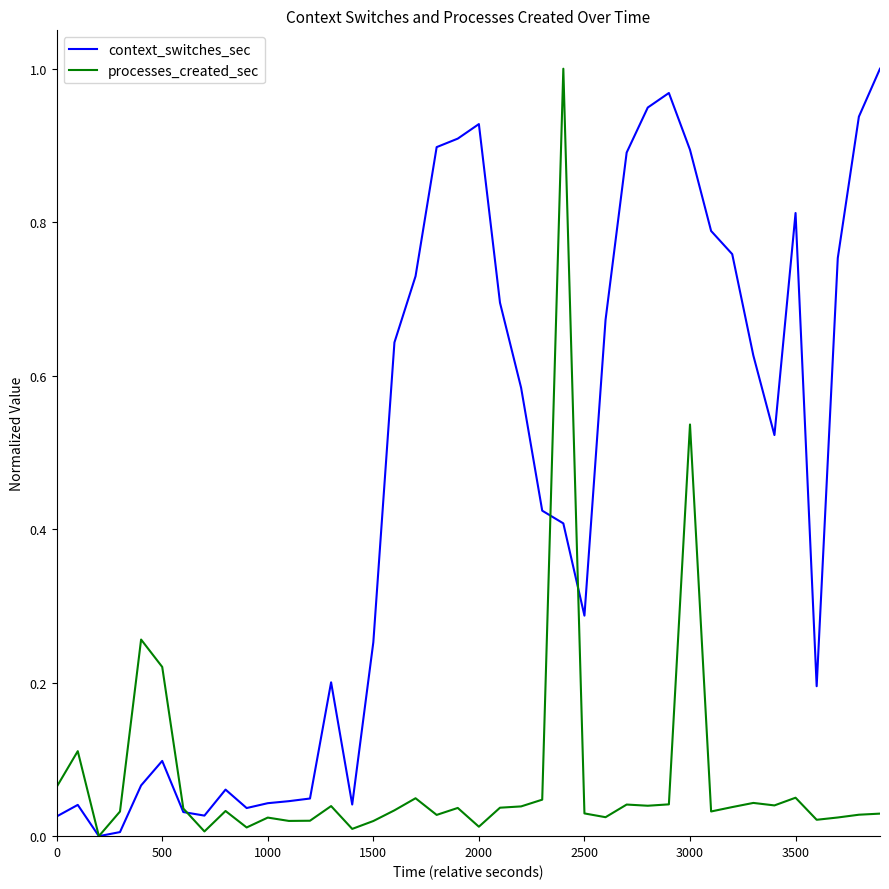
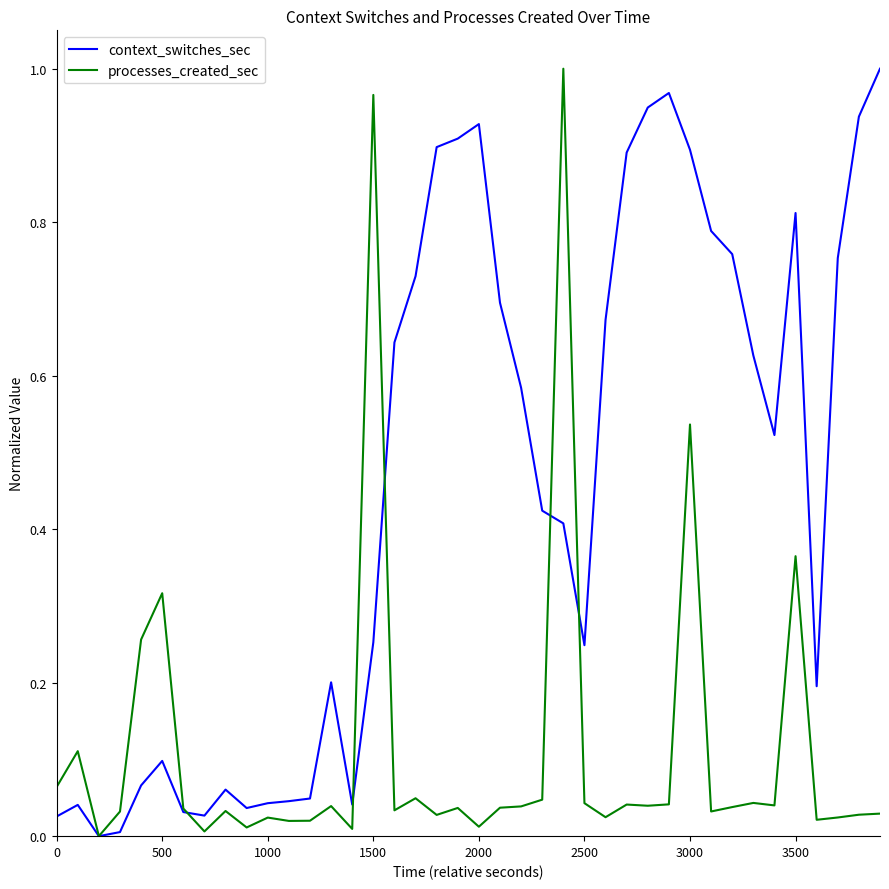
  {
    "context_switches_sec": {
      "0": 0.03,
      "500": 0.10,
      "1000": 0.04,
      "1500": 0.25,
      "2000": 0.93,
-     "2500": 0.29,
+     "2500": 0.25,
      "3000": 0.89,
      "3500": 0.81
    },
    "processes_created_sec": {
      "0": 0.06,
-     "500": 0.22,
+     "500": 0.32,
      "1000": 0.02,
-     "1500": 0.02,
+     "1500": 0.97,
      "2000": 0.01,
-     "2500": 0.03,
+     "2500": 0.04,
      "3000": 0.54,
-     "3500": 0.05
+     "3500": 0.36
    }
  }
